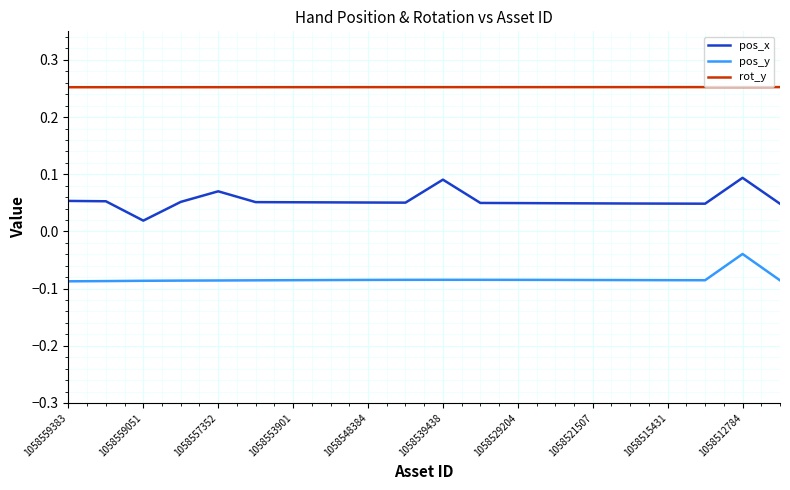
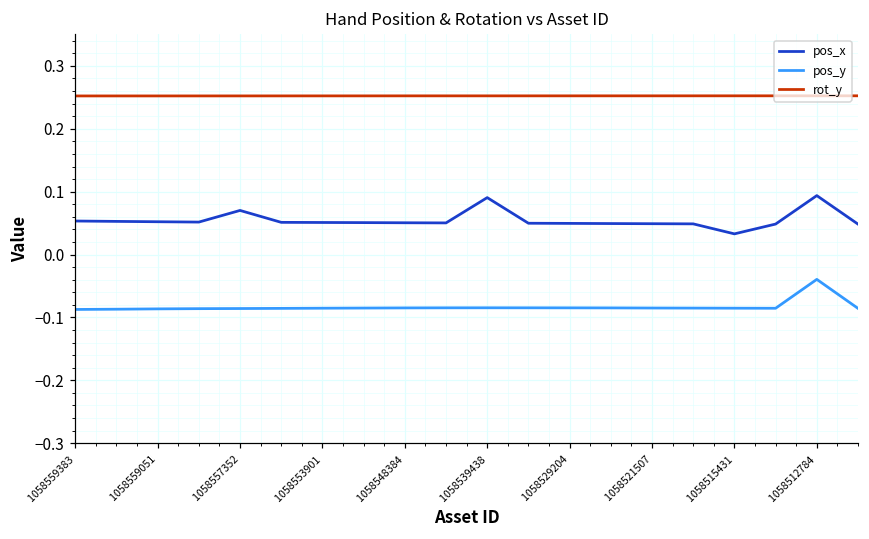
  {
    "pos_x": {
      "1058559383": 0.05,
-     "1058559051": 0.02,
+     "1058559051": 0.05,
      "1058557352": 0.07,
      "1058553901": 0.05,
      "1058548384": 0.05,
      "1058539438": 0.09,
      "1058529204": 0.05,
      "1058521507": 0.05,
-     "1058515431": 0.05,
+     "1058515431": 0.03,
      "1058512784": 0.09
    },
    "pos_y": {
      "1058559383": -0.09,
      "1058559051": -0.09,
      "1058557352": -0.09,
      "1058553901": -0.09,
      "1058548384": -0.08,
      "1058539438": -0.08,
      "1058529204": -0.08,
      "1058521507": -0.08,
      "1058515431": -0.09,
      "1058512784": -0.04
    },
    "rot_y": {
      "1058559383": 0.25,
      "1058559051": 0.25,
      "1058557352": 0.25,
      "1058553901": 0.25,
      "1058548384": 0.25,
      "1058539438": 0.25,
      "1058529204": 0.25,
      "1058521507": 0.25,
      "1058515431": 0.25,
      "1058512784": 0.25
    }
  }
